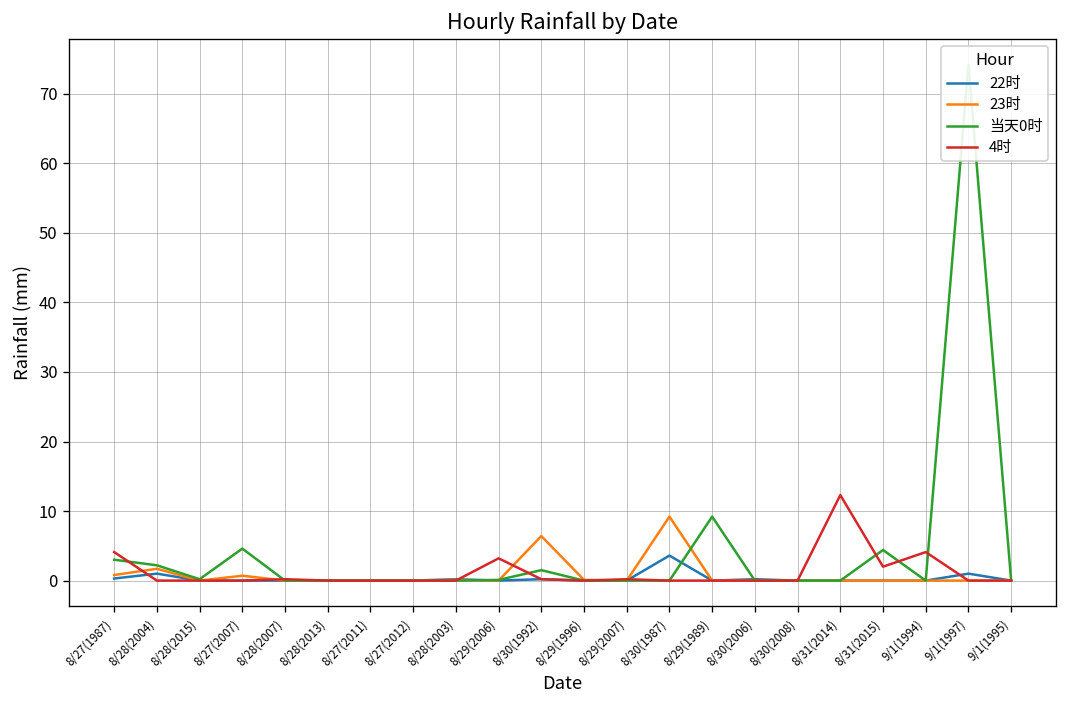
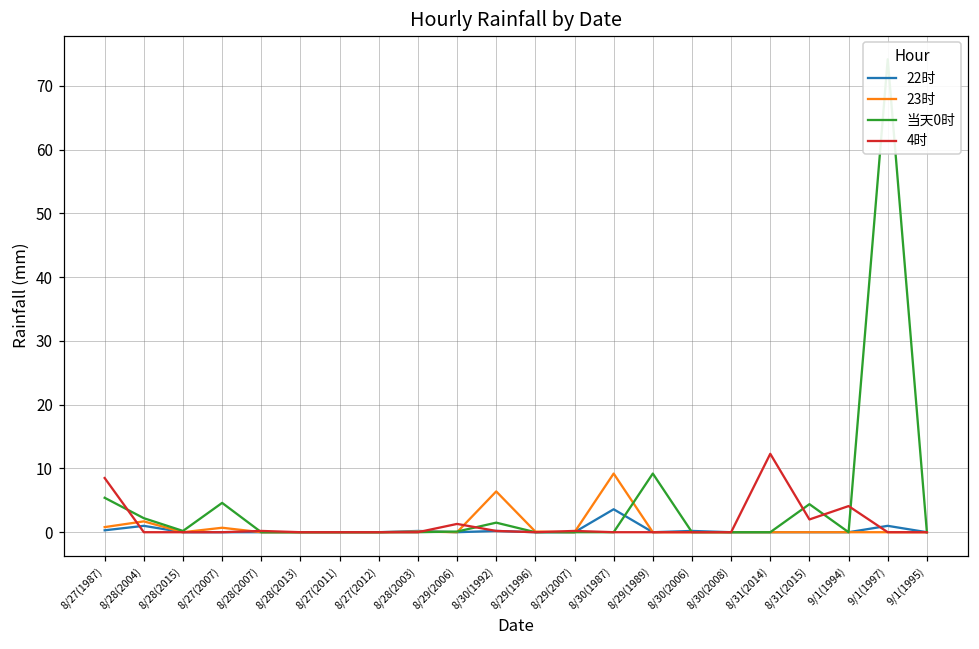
  {
    "22时": {
      "8/27(1987)": 0,
      "8/28(2004)": 1,
      "8/30(1987)": 4,
      "9/1(1997)": 1
    },
    "23时": {
      "8/27(1987)": 1,
      "8/28(2004)": 2,
      "8/27(2007)": 1,
      "8/30(1992)": 6,
      "8/30(1987)": 9
    },
    "当天0时": {
-     "8/27(1987)": 3,
+     "8/27(1987)": 5,
      "8/28(2004)": 2,
      "8/27(2007)": 5,
      "8/30(1992)": 2,
      "8/29(1989)": 9,
      "8/31(2015)": 4
    },
    "4时": {
-     "8/27(1987)": 4,
+     "8/27(1987)": 9,
      "8/28(2004)": 0,
-     "8/29(2006)": 3,
+     "8/29(2006)": 1,
      "8/31(2014)": 12,
      "8/31(2015)": 2,
      "9/1(1994)": 4
    }
  }
